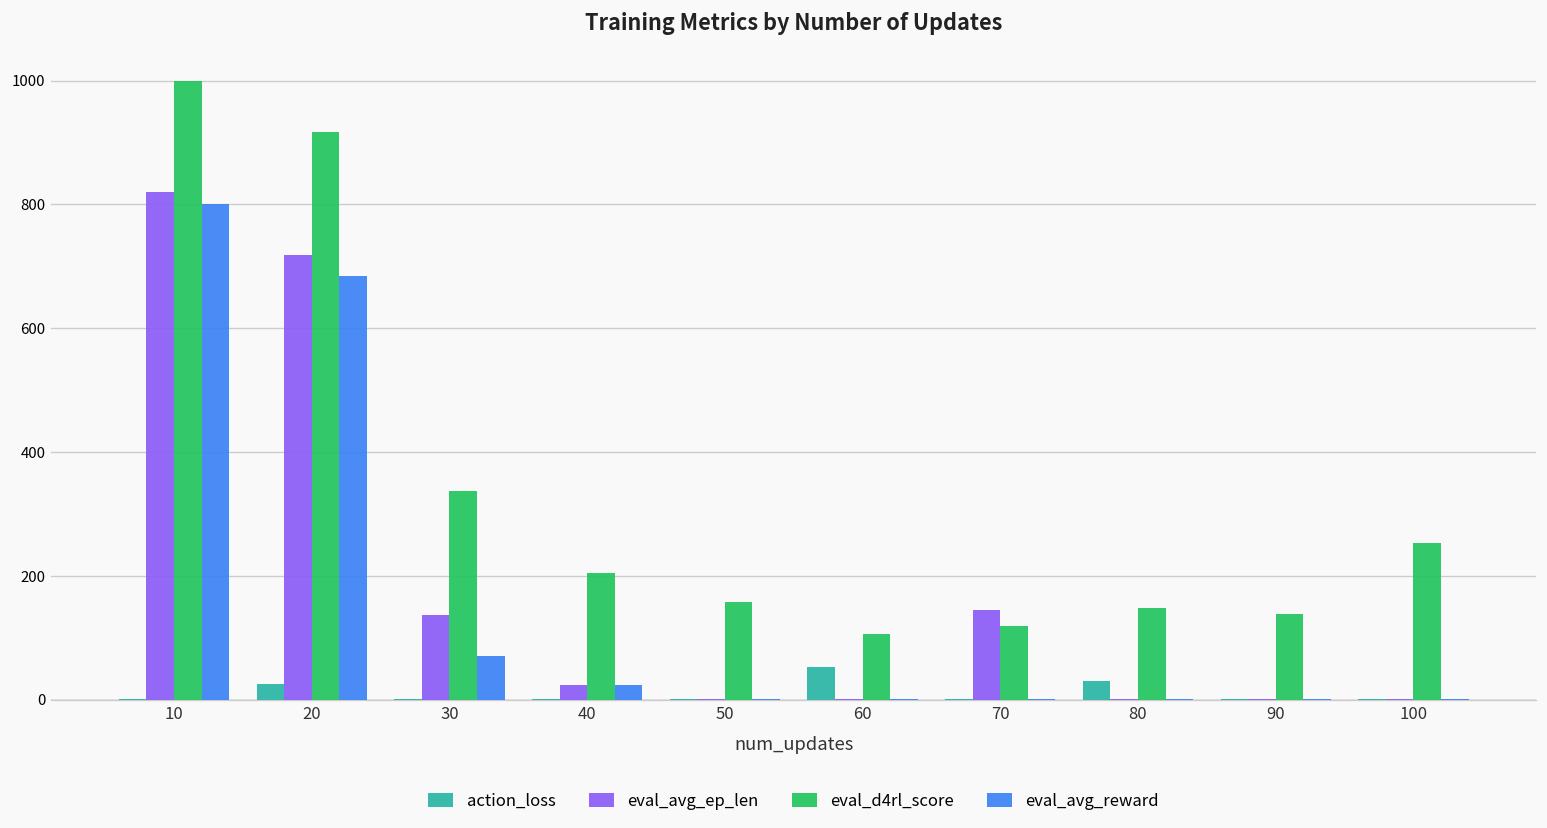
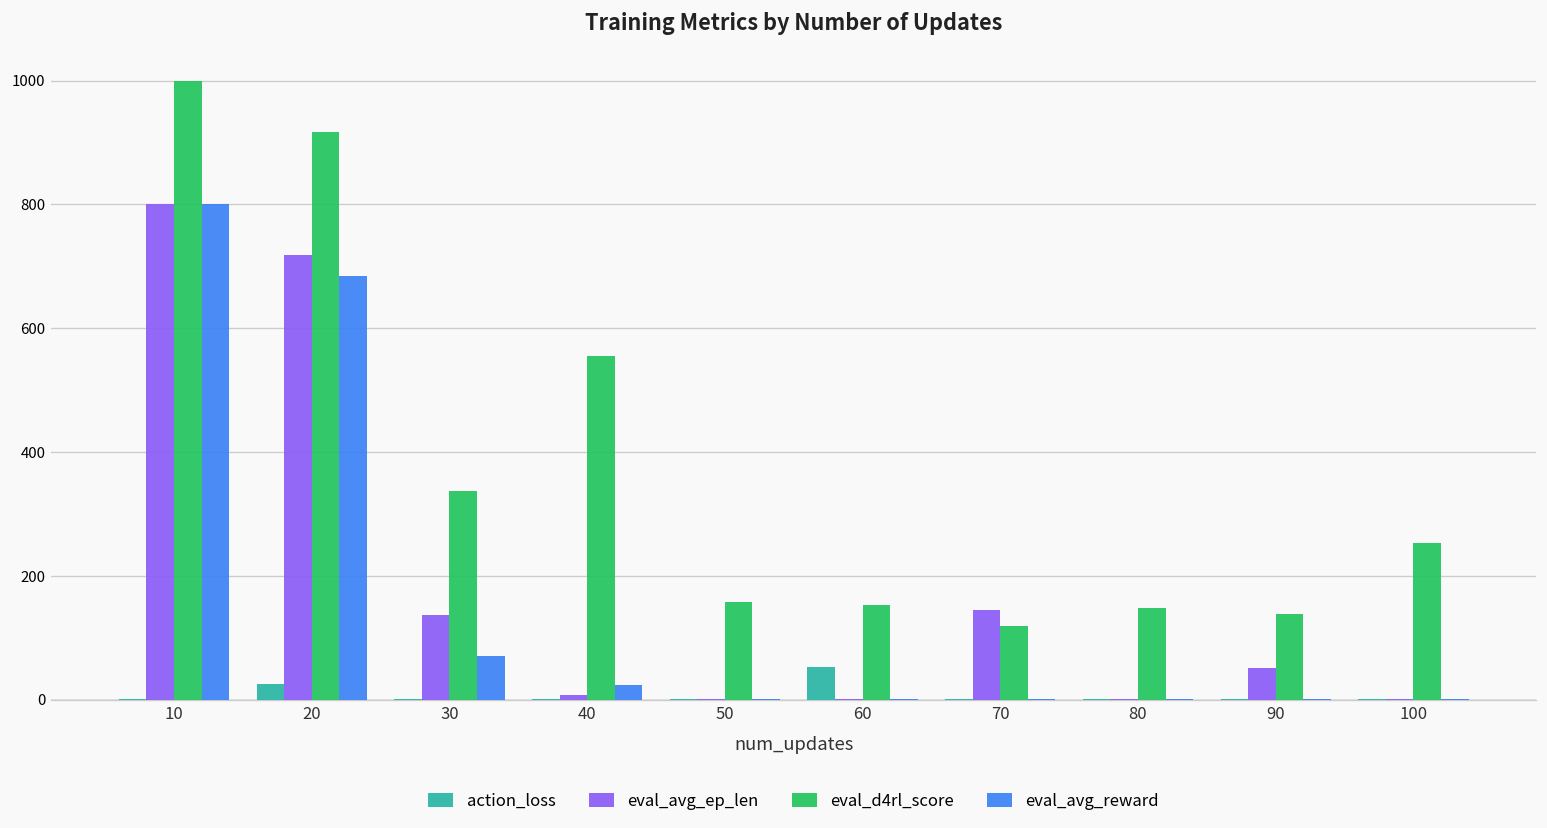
  {
    "action_loss": {
      "20": 30,
      "60": 50,
-     "80": 30
+     "80": 0
    },
    "eval_avg_ep_len": {
-     "10": 820,
+     "10": 800,
      "20": 720,
      "30": 140,
-     "40": 20,
+     "40": 10,
      "70": 140,
-     "90": 0
+     "90": 50
    },
    "eval_d4rl_score": {
      "10": 1000,
      "20": 920,
      "30": 340,
-     "40": 200,
+     "40": 560,
      "50": 160,
-     "60": 110,
+     "60": 150,
      "70": 120,
      "80": 150,
      "90": 140,
      "100": 250
    },
    "eval_avg_reward": {
      "10": 800,
      "20": 680,
      "30": 70,
      "40": 20
    }
  }
